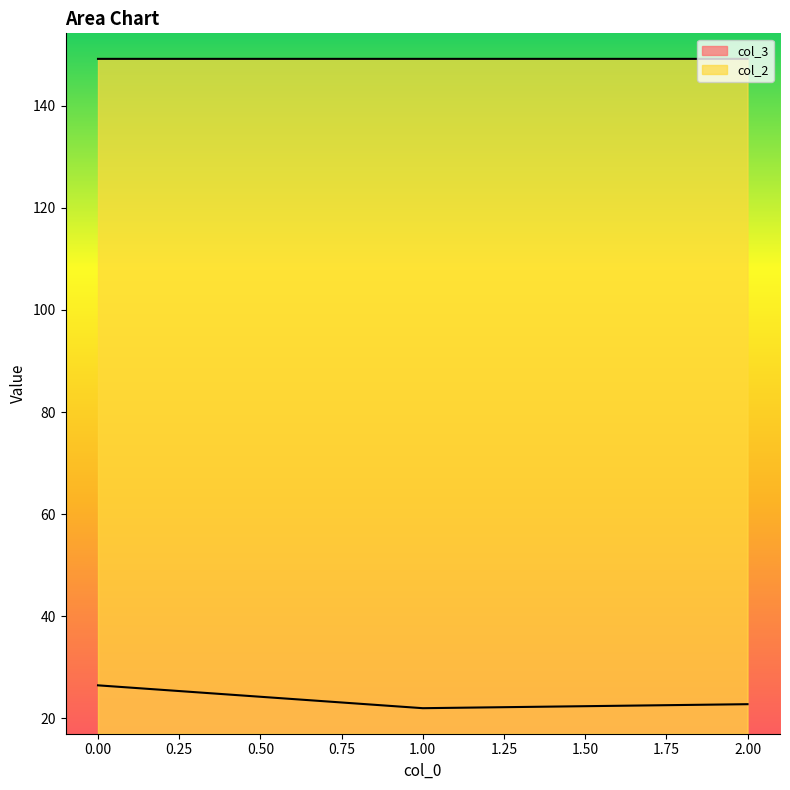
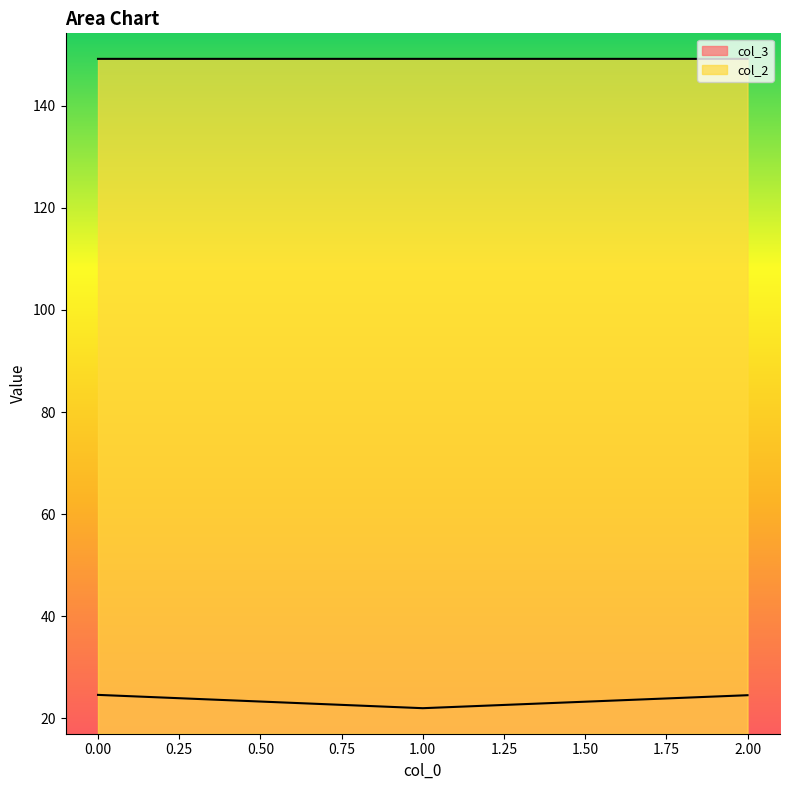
  {
    "col_3": {
-     "0.00": 26,
+     "0.00": 25,
      "1.00": 22,
-     "2.00": 23
+     "2.00": 25
    },
    "col_2": {
      "0.00": 149,
      "1.00": 149
    }
  }
